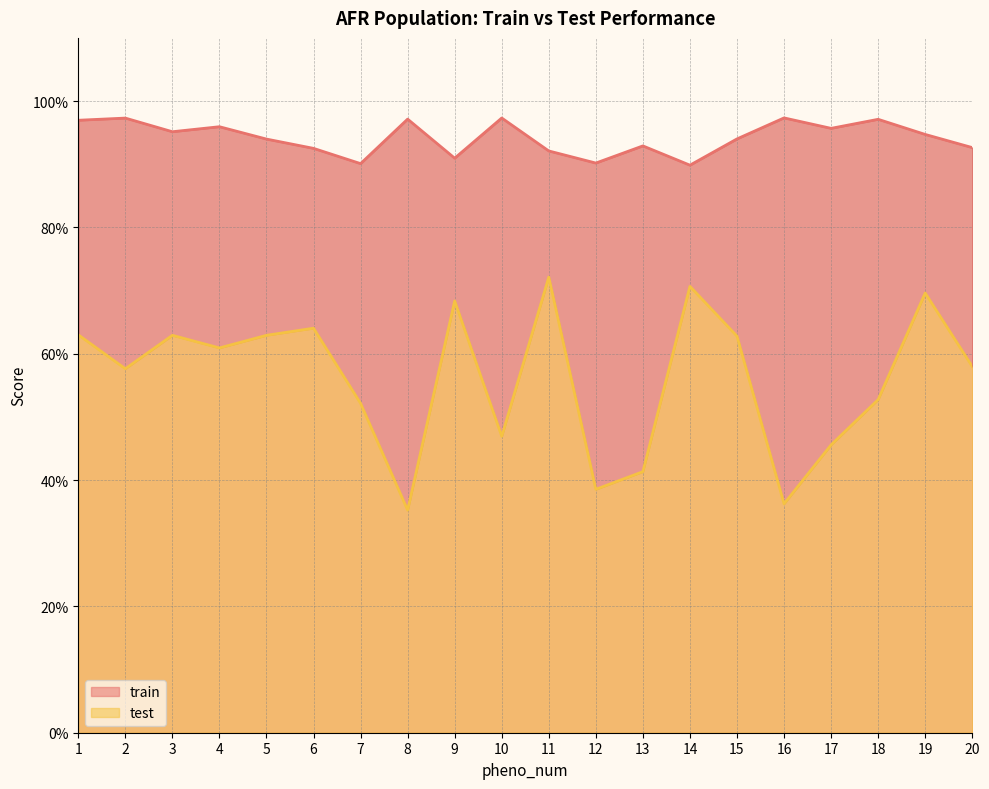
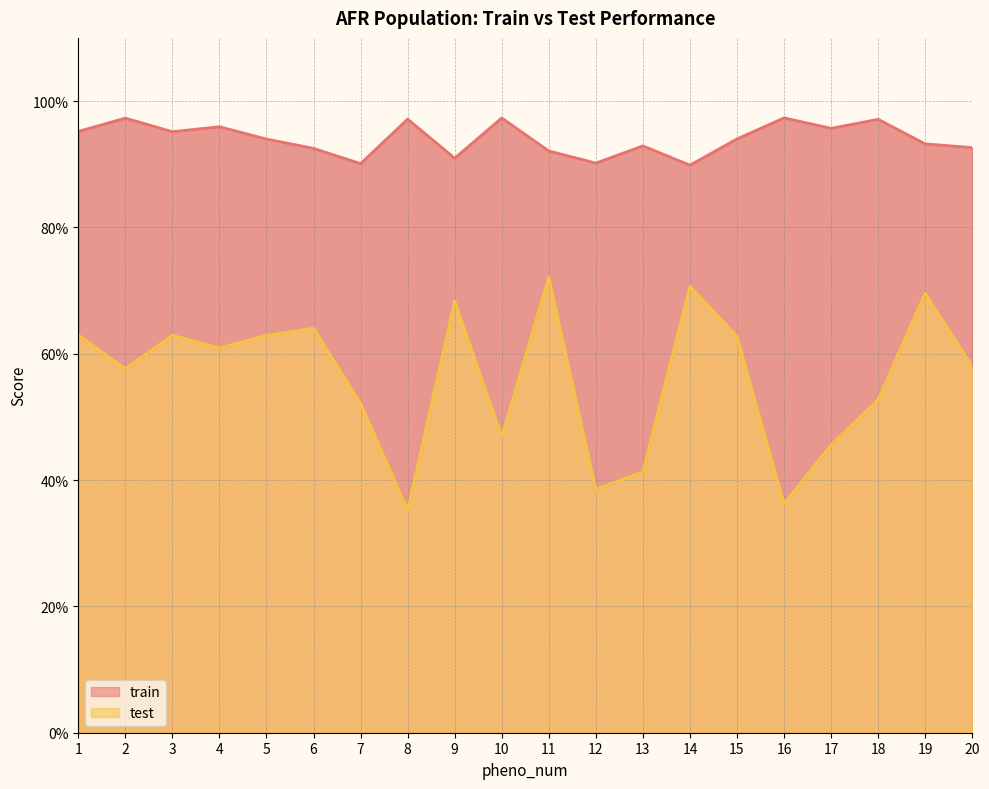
  {
    "train": {
-     "1": "97%",
+     "1": "95%",
      "2": "97%",
      "3": "95%",
      "4": "96%",
      "5": "94%",
      "6": "93%",
      "7": "90%",
      "8": "97%",
      "9": "91%",
      "10": "97%",
      "11": "92%",
      "12": "90%",
      "13": "93%",
      "14": "90%",
      "15": "94%",
      "16": "97%",
      "17": "96%",
      "18": "97%",
-     "19": "95%",
+     "19": "93%",
      "20": "93%"
    },
    "test": {
      "1": "63%",
      "2": "58%",
      "3": "63%",
      "4": "61%",
      "5": "63%",
      "6": "64%",
      "7": "52%",
      "8": "35%",
      "9": "68%",
      "10": "47%",
      "11": "72%",
      "12": "39%",
      "13": "41%",
      "14": "71%",
      "15": "63%",
      "16": "36%",
      "17": "46%",
      "18": "53%",
      "19": "70%",
      "20": "58%"
    }
  }
